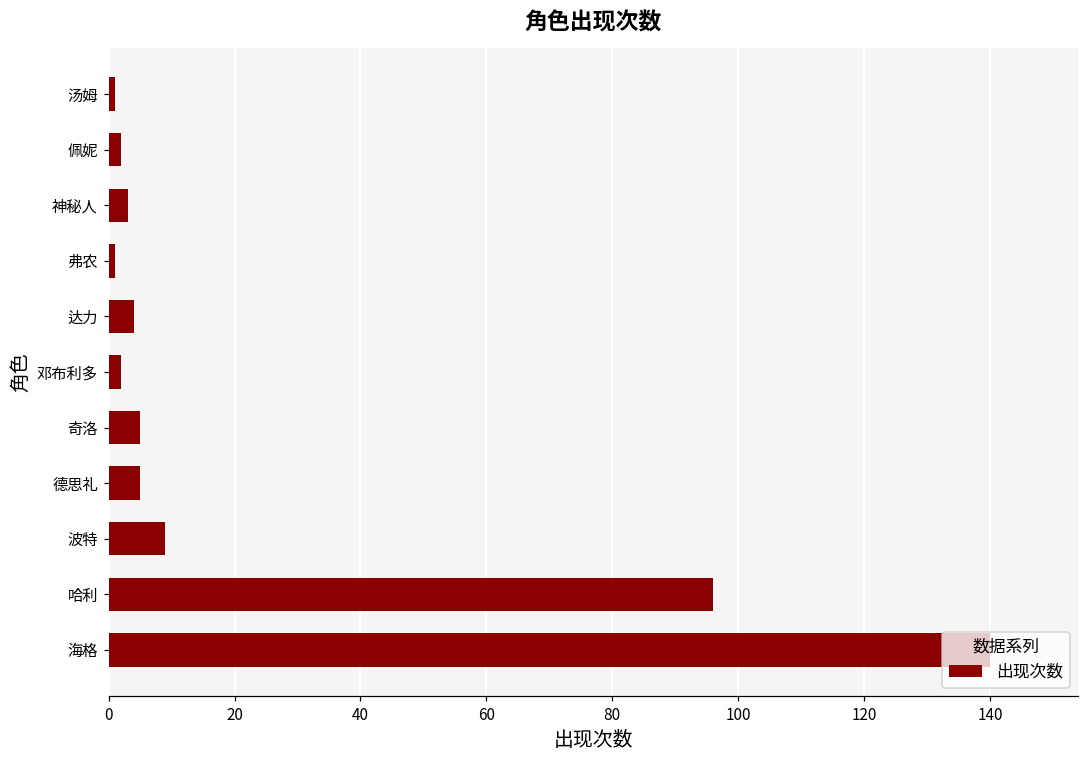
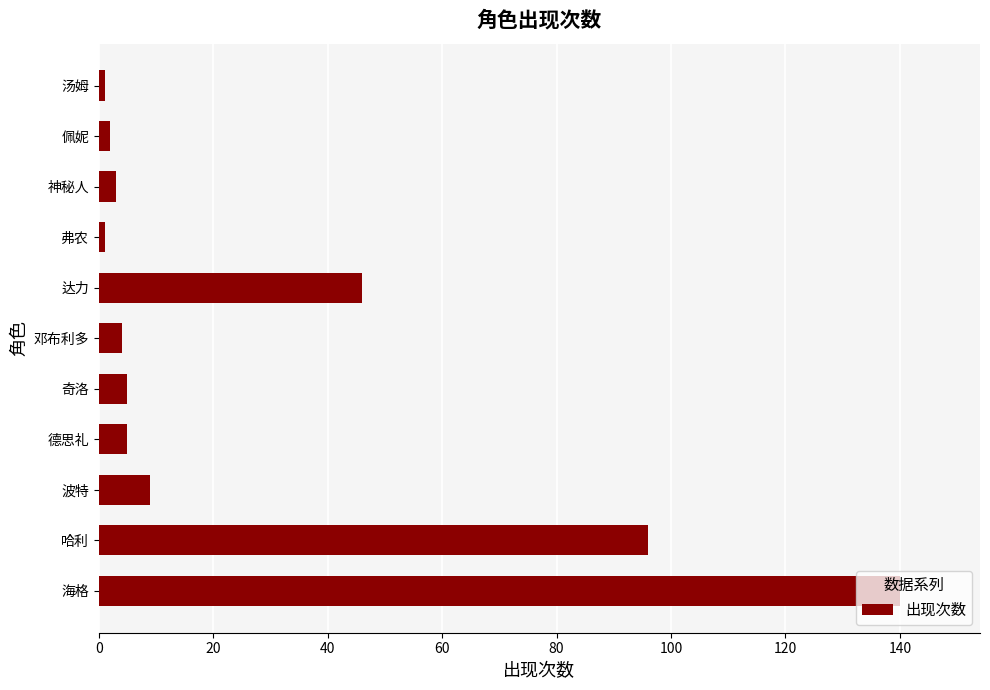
  {
    "汤姆": 1,
    "佩妮": 2,
    "神秘人": 3,
    "弗农": 1,
-   "达力": 4,
-   "邓布利多": 2,
+   "达力": 46,
+   "邓布利多": 4,
    "奇洛": 5,
    "德思礼": 5,
    "波特": 9,
    "哈利": 96
  }
